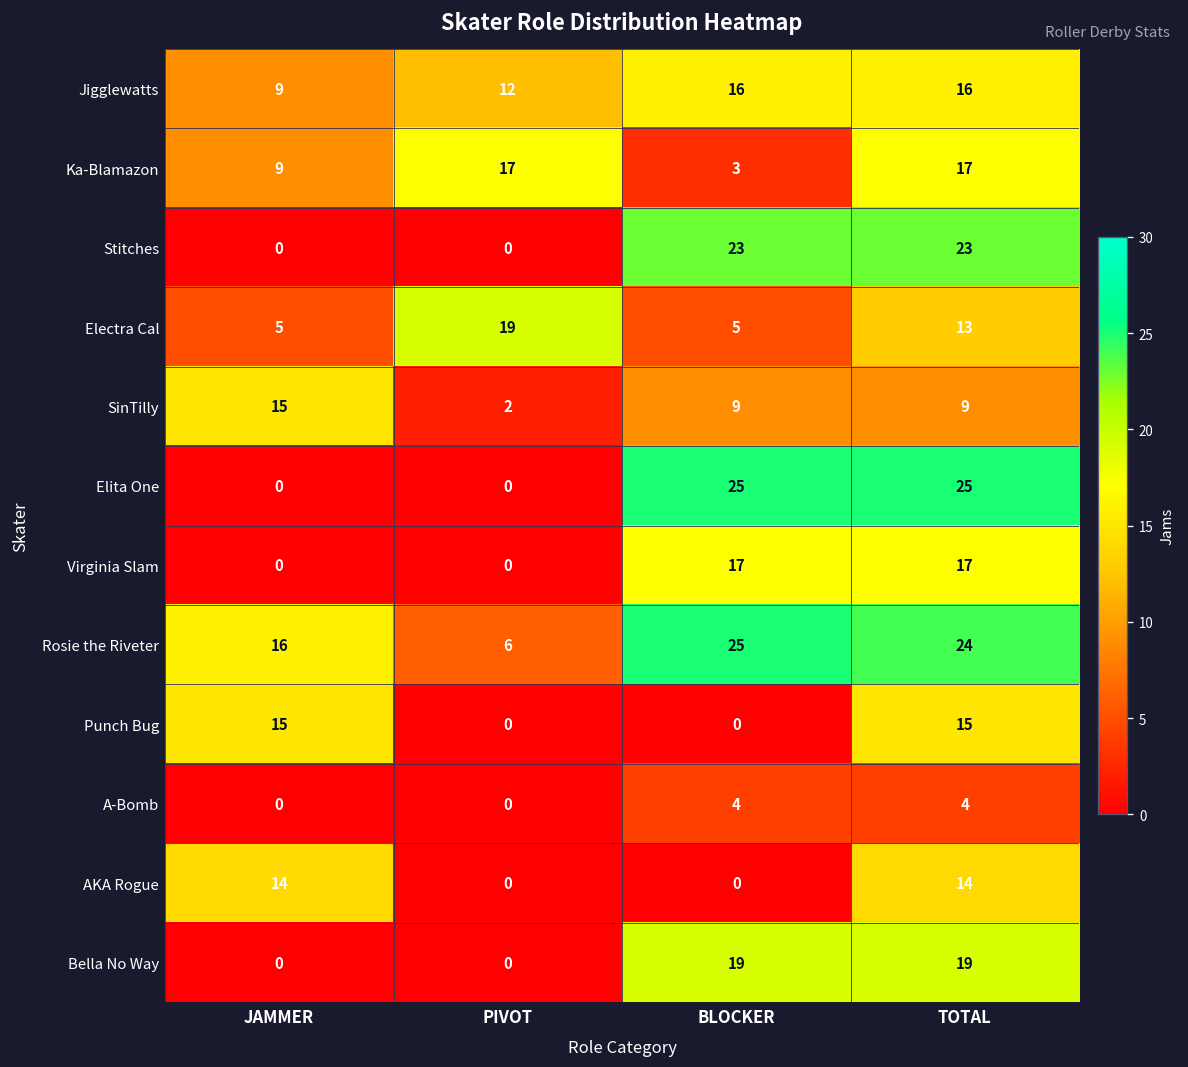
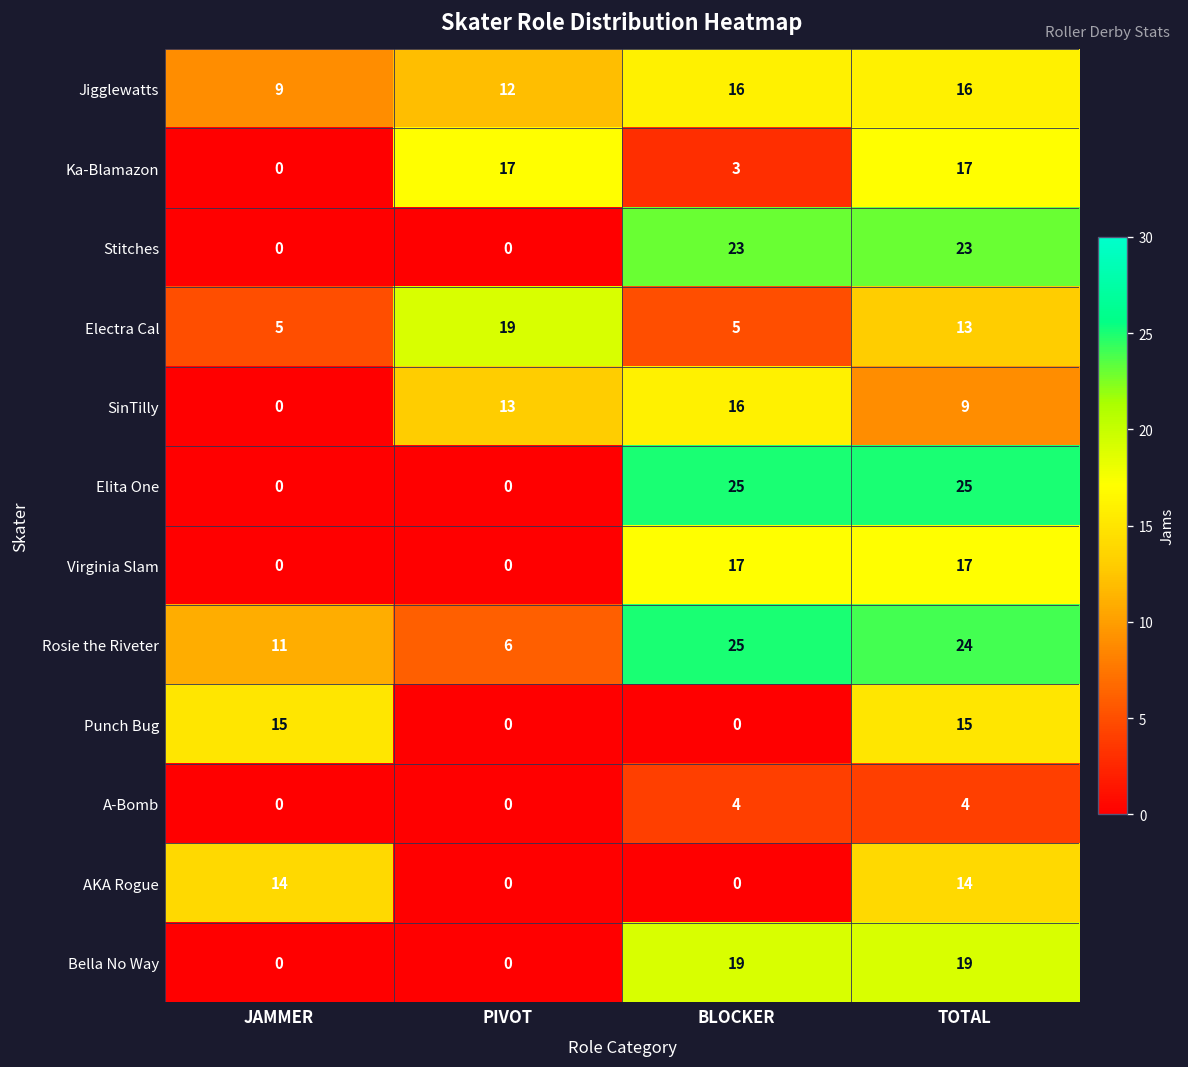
  {
    "Jigglewatts": {
      "JAMMER": 9,
      "PIVOT": 12,
      "BLOCKER": 16,
      "TOTAL": 16
    },
    "Ka-Blamazon": {
-     "JAMMER": 9,
+     "JAMMER": 0,
      "PIVOT": 17,
      "BLOCKER": 3,
      "TOTAL": 17
    },
    "Stitches": {
      "JAMMER": 0,
      "PIVOT": 0,
      "BLOCKER": 23,
      "TOTAL": 23
    },
    "Electra Cal": {
      "JAMMER": 5,
      "PIVOT": 19,
      "BLOCKER": 5,
      "TOTAL": 13
    },
    "SinTilly": {
-     "JAMMER": 15,
-     "PIVOT": 2,
-     "BLOCKER": 9,
+     "JAMMER": 0,
+     "PIVOT": 13,
+     "BLOCKER": 16,
      "TOTAL": 9
    },
    "Elita One": {
      "JAMMER": 0,
      "PIVOT": 0,
      "BLOCKER": 25,
      "TOTAL": 25
    },
    "Virginia Slam": {
      "JAMMER": 0,
      "PIVOT": 0,
      "BLOCKER": 17,
      "TOTAL": 17
    },
    "Rosie the Riveter": {
-     "JAMMER": 16,
+     "JAMMER": 11,
      "PIVOT": 6,
      "BLOCKER": 25,
      "TOTAL": 24
    },
    "Punch Bug": {
      "JAMMER": 15,
      "PIVOT": 0,
      "BLOCKER": 0,
      "TOTAL": 15
    },
    "A-Bomb": {
      "JAMMER": 0,
      "PIVOT": 0,
      "BLOCKER": 4,
      "TOTAL": 4
    },
    "AKA Rogue": {
      "JAMMER": 14,
      "PIVOT": 0,
      "BLOCKER": 0,
      "TOTAL": 14
    },
    "Bella No Way": {
      "JAMMER": 0,
      "PIVOT": 0,
      "BLOCKER": 19,
      "TOTAL": 19
    }
  }
